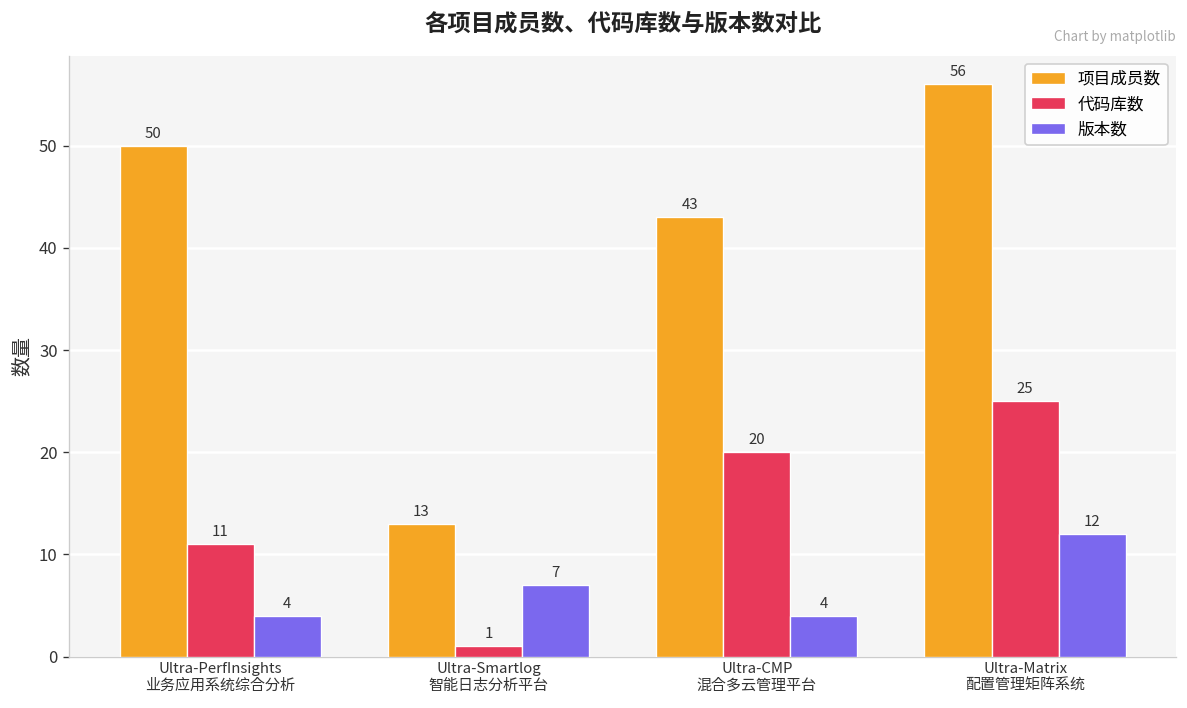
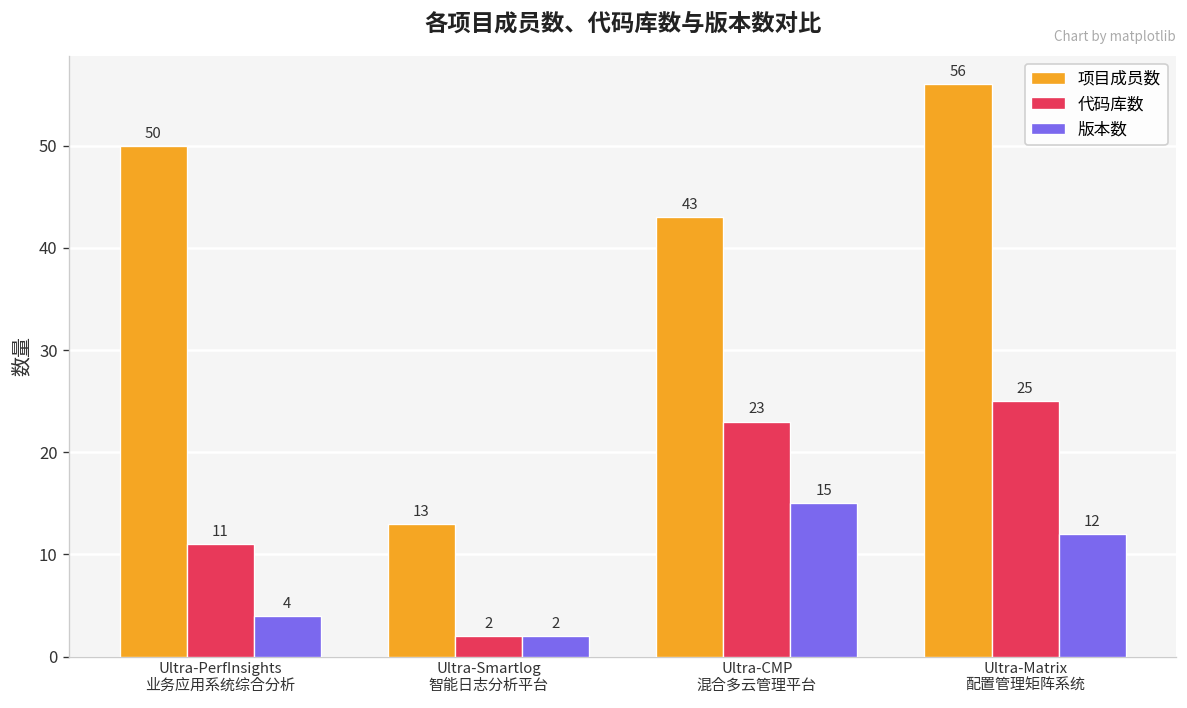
  {
    "项目成员数": {
      "Ultra-PerfInsights 业务应用系统综合分析": 50,
      "Ultra-Smartlog 智能日志分析平台": 13,
      "Ultra-CMP 混合多云管理平台": 43,
      "Ultra-Matrix 配置管理矩阵系统": 56
    },
    "代码库数": {
      "Ultra-PerfInsights 业务应用系统综合分析": 11,
-     "Ultra-Smartlog 智能日志分析平台": 1,
-     "Ultra-CMP 混合多云管理平台": 20,
+     "Ultra-Smartlog 智能日志分析平台": 2,
+     "Ultra-CMP 混合多云管理平台": 23,
      "Ultra-Matrix 配置管理矩阵系统": 25
    },
    "版本数": {
      "Ultra-PerfInsights 业务应用系统综合分析": 4,
-     "Ultra-Smartlog 智能日志分析平台": 7,
-     "Ultra-CMP 混合多云管理平台": 4,
+     "Ultra-Smartlog 智能日志分析平台": 2,
+     "Ultra-CMP 混合多云管理平台": 15,
      "Ultra-Matrix 配置管理矩阵系统": 12
    }
  }
